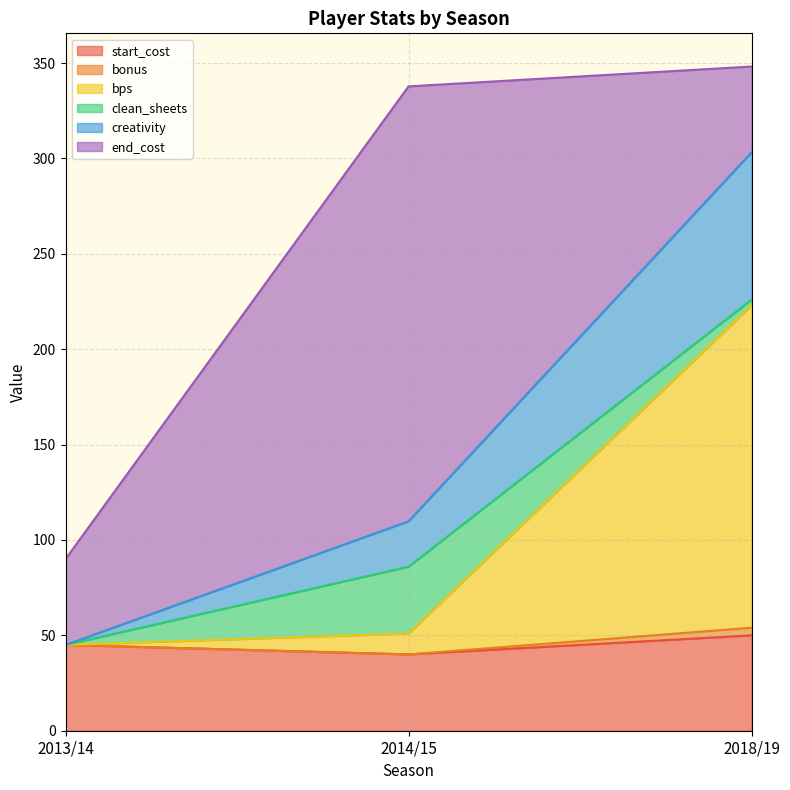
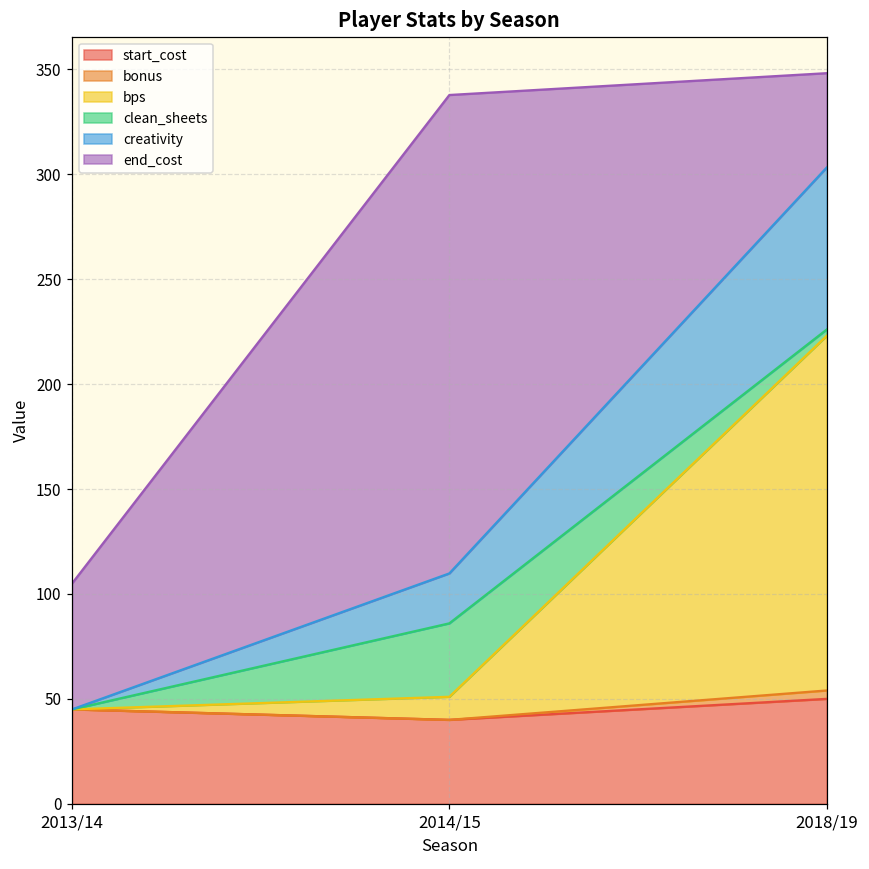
  {
    "bps": {
      "2014/15": 11,
      "2018/19": 169
    },
    "clean_sheets": {
      "2014/15": 35,
      "2018/19": 3
    },
    "creativity": {
      "2014/15": 24,
      "2018/19": 77
    },
    "end_cost": {
-     "2013/14": 45,
+     "2013/14": 60,
      "2014/15": 228,
      "2018/19": 45
    }
  }
